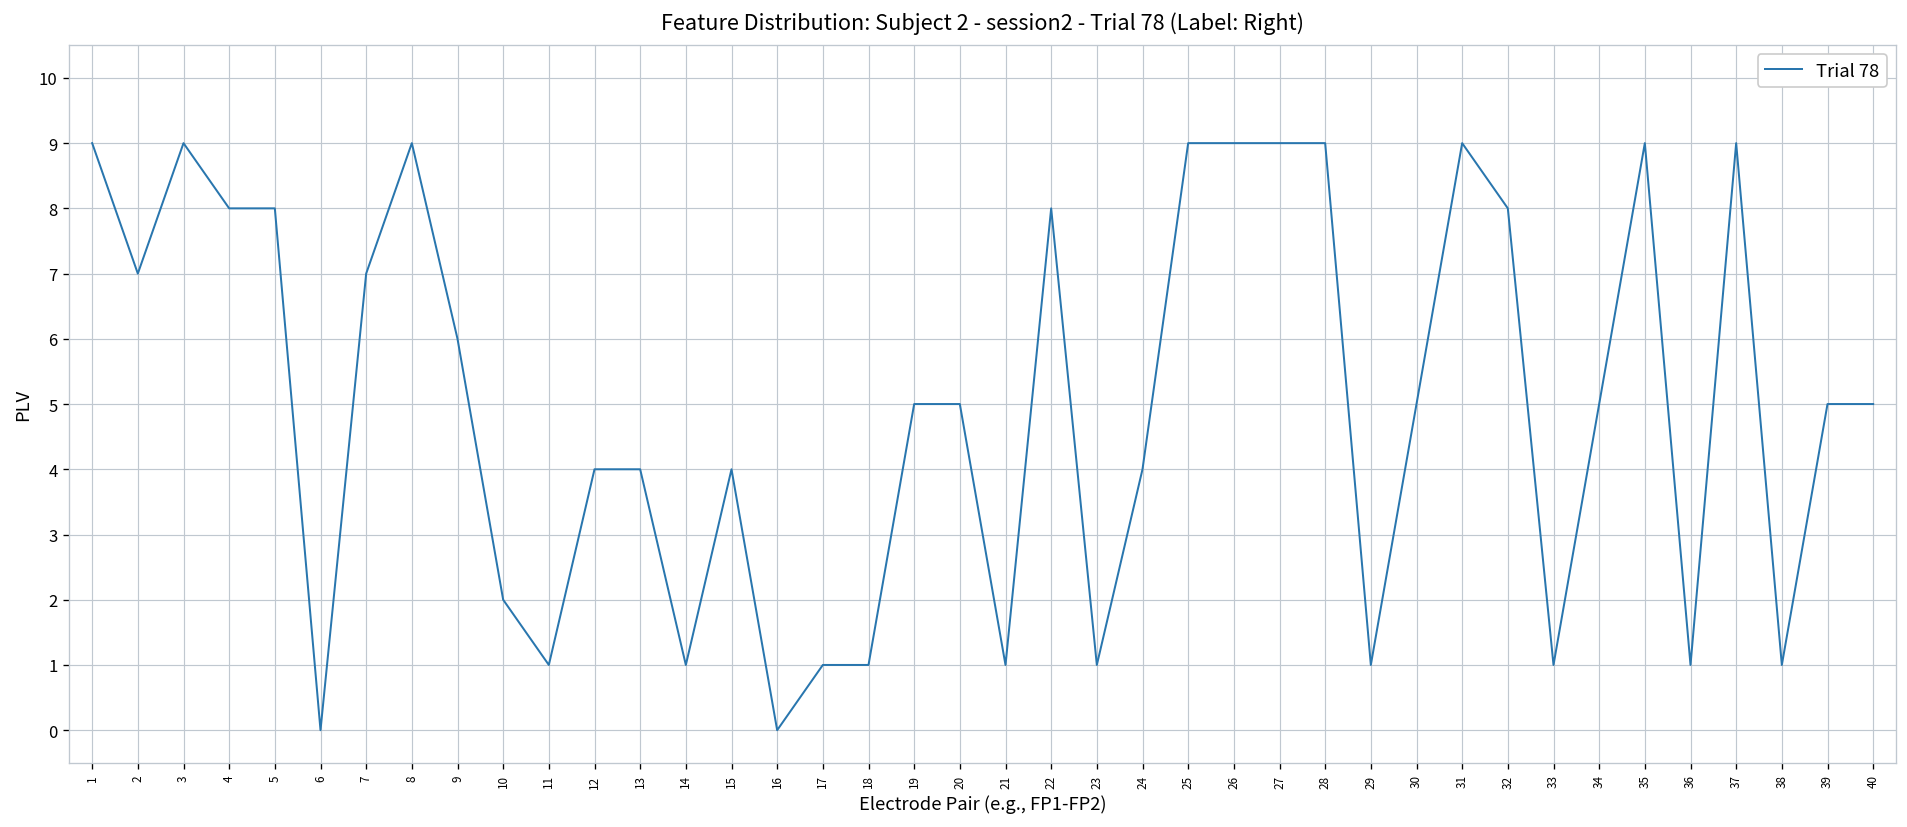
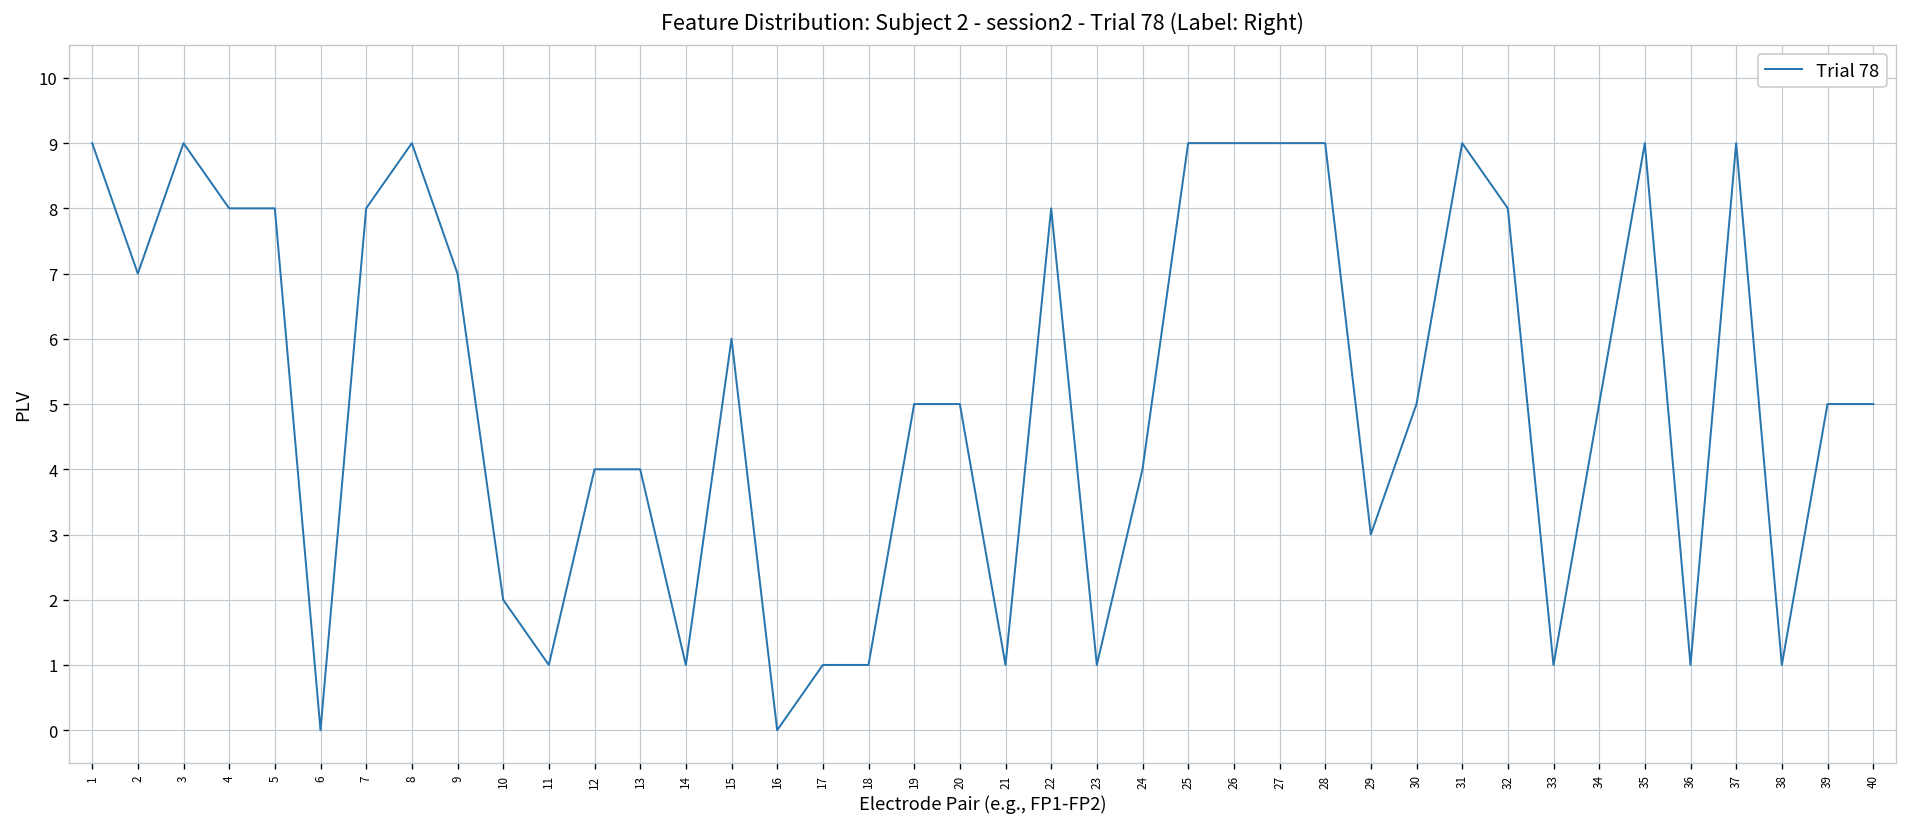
  {
    "1": 9,
    "2": 7,
    "3": 9,
    "4": 8,
    "5": 8,
    "6": 0,
-   "7": 7,
+   "7": 8,
    "8": 9,
-   "9": 6,
+   "9": 7,
    "10": 2,
    "11": 1,
    "12": 4,
    "13": 4,
    "14": 1,
-   "15": 4,
+   "15": 6,
    "16": 0,
    "17": 1,
    "18": 1,
    "19": 5,
    "20": 5,
    "21": 1,
    "22": 8,
    "23": 1,
    "24": 4,
    "25": 9,
    "26": 9,
    "27": 9,
    "28": 9,
-   "29": 1,
+   "29": 3,
    "30": 5,
    "31": 9,
    "32": 8,
    "33": 1,
    "34": 5,
    "35": 9,
    "36": 1,
    "37": 9,
    "38": 1,
    "39": 5,
    "40": 5
  }
